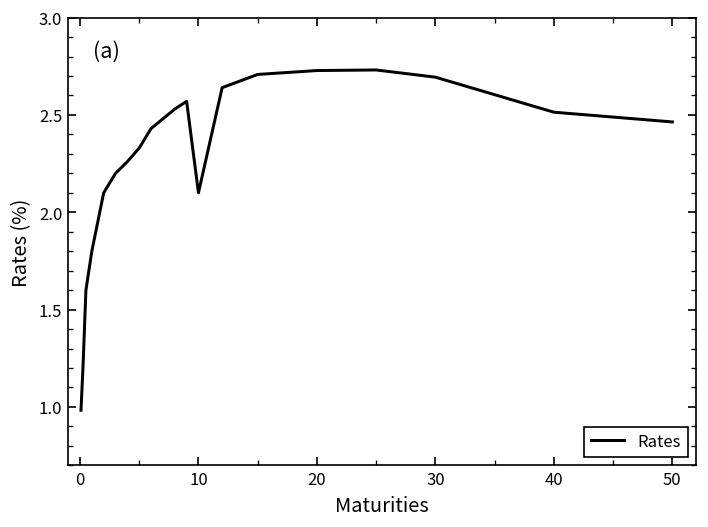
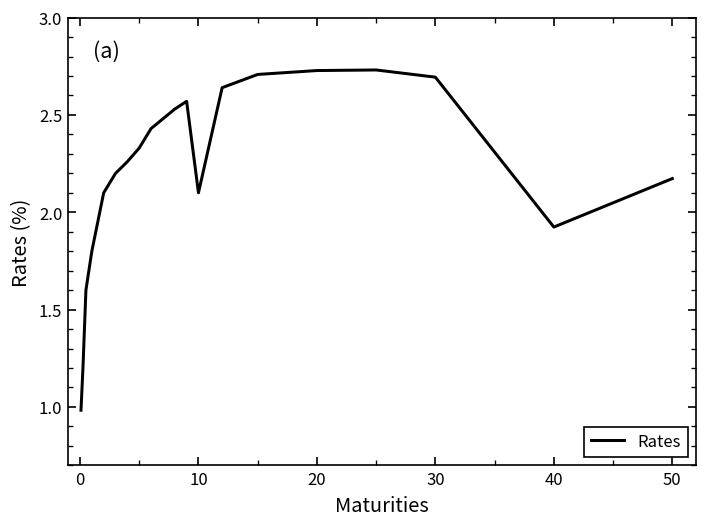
  {
    "10": 2.10,
    "20": 2.73,
    "30": 2.69,
-   "40": 2.51,
-   "50": 2.46
+   "40": 1.92,
+   "50": 2.17
  }
